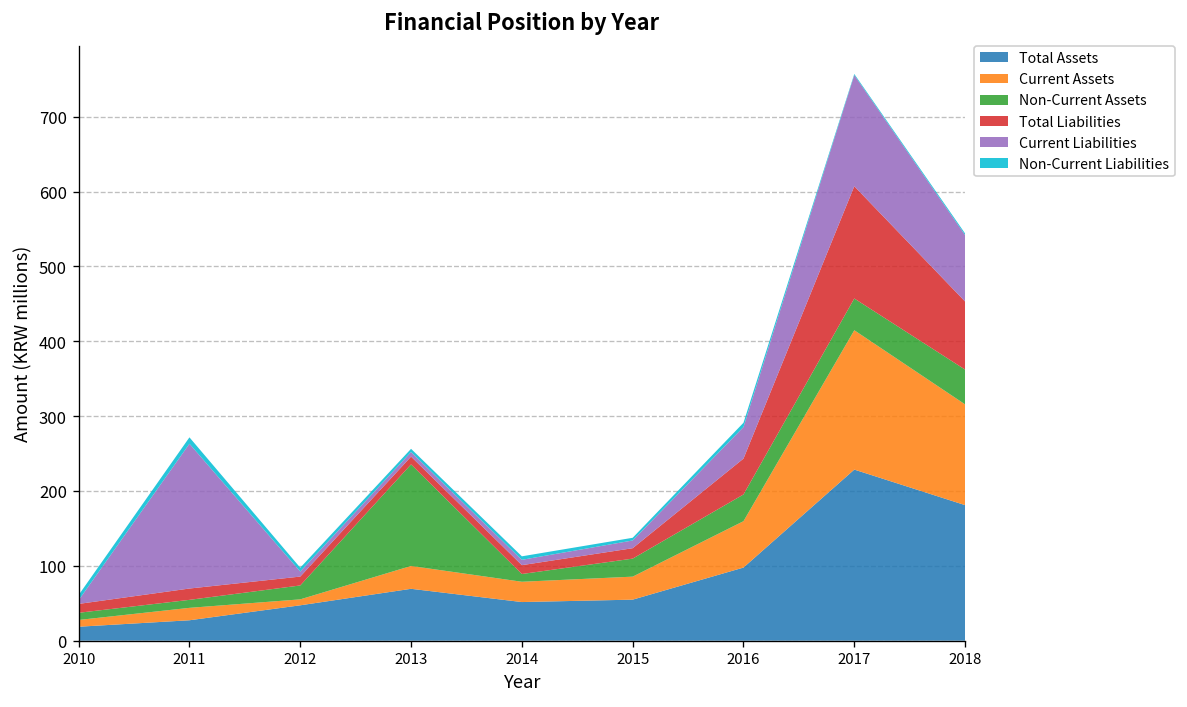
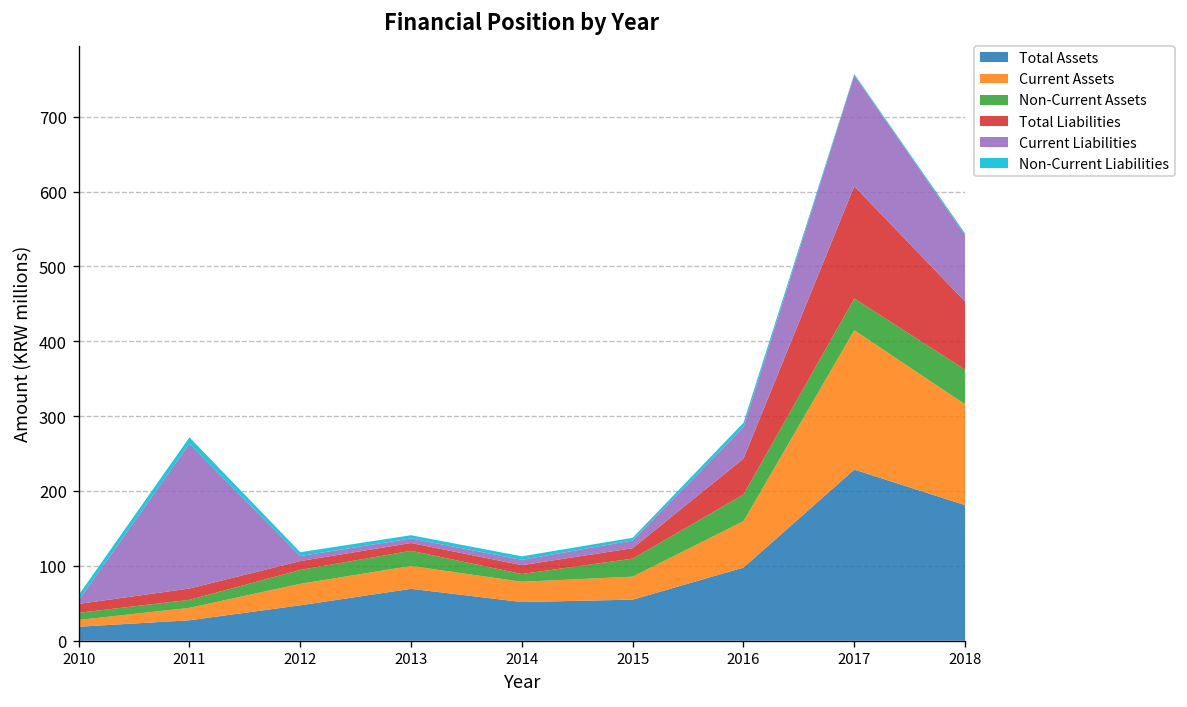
  {
    "Total Assets": {
      "2010": 20,
      "2011": 30,
      "2012": 50,
      "2013": 70,
      "2014": 50,
      "2015": 50,
      "2016": 100,
      "2017": 230,
      "2018": 180
    },
    "Current Assets": {
      "2010": 10,
      "2011": 20,
-     "2012": 10,
+     "2012": 30,
      "2013": 30,
      "2014": 30,
      "2015": 30,
      "2016": 60,
      "2017": 190,
      "2018": 130
    },
    "Non-Current Assets": {
      "2010": 10,
      "2011": 10,
      "2012": 20,
-     "2013": 140,
+     "2013": 20,
      "2014": 10,
      "2015": 20,
      "2016": 40,
      "2017": 40,
      "2018": 50
    },
    "Total Liabilities": {
      "2010": 10,
      "2011": 20,
      "2012": 10,
      "2013": 10,
      "2014": 10,
      "2015": 10,
      "2016": 50,
      "2017": 150,
      "2018": 90
    },
    "Current Liabilities": {
      "2010": 0,
      "2011": 190,
      "2012": 10,
      "2013": 10,
      "2014": 10,
      "2016": 40
    },
    "Non-Current Liabilities": {
      "2010": 10,
      "2011": 10,
      "2012": 10,
      "2013": 0,
      "2014": 0,
      "2016": 10
    }
  }
